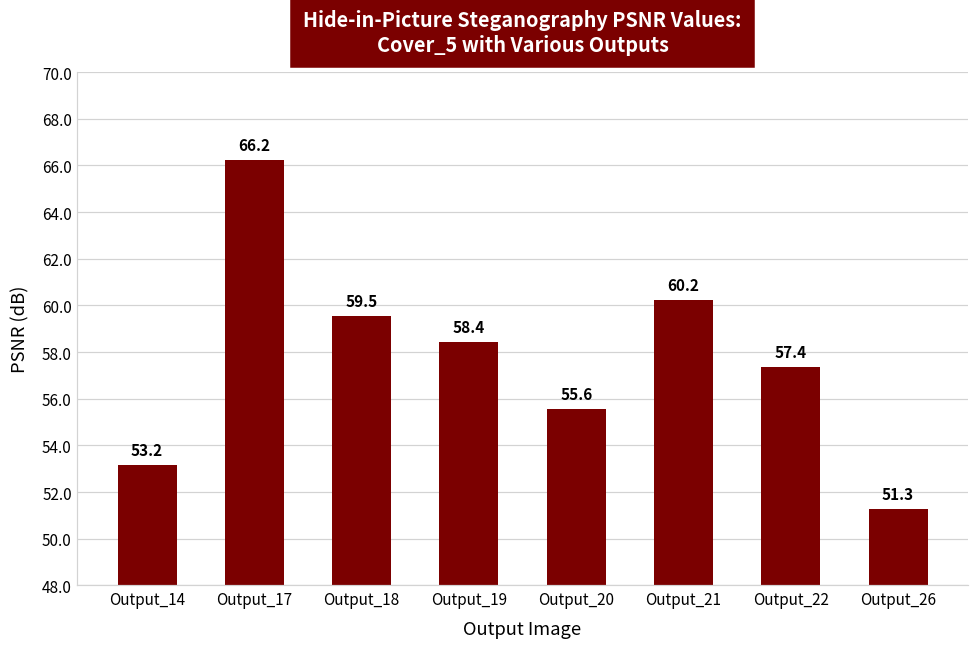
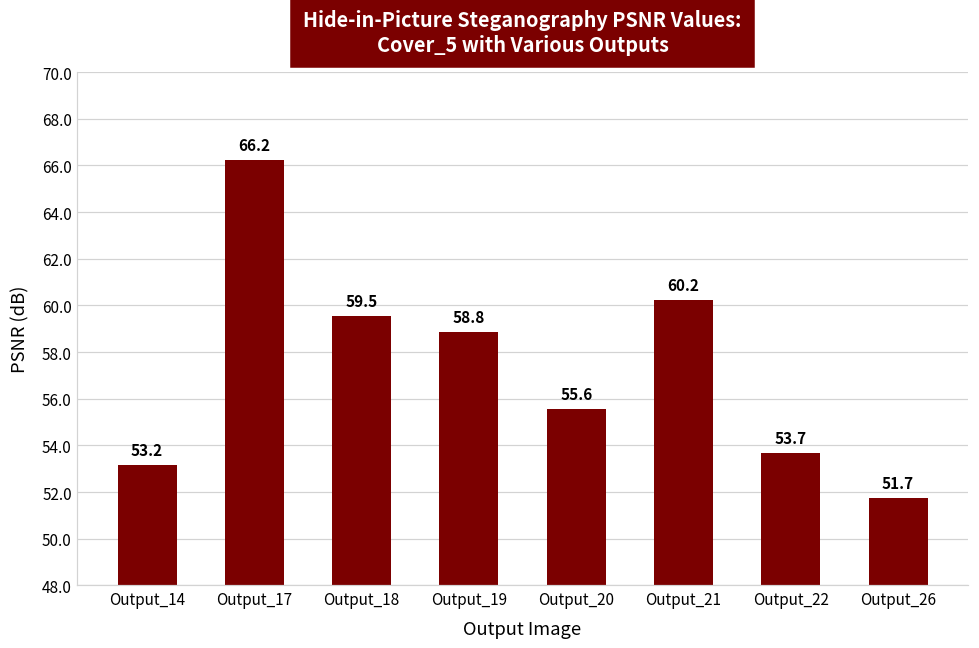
  {
    "Output_14": 53.2,
    "Output_17": 66.2,
    "Output_18": 59.5,
-   "Output_19": 58.4,
+   "Output_19": 58.8,
    "Output_20": 55.6,
    "Output_21": 60.2,
-   "Output_22": 57.4,
-   "Output_26": 51.3
+   "Output_22": 53.7,
+   "Output_26": 51.7
  }
